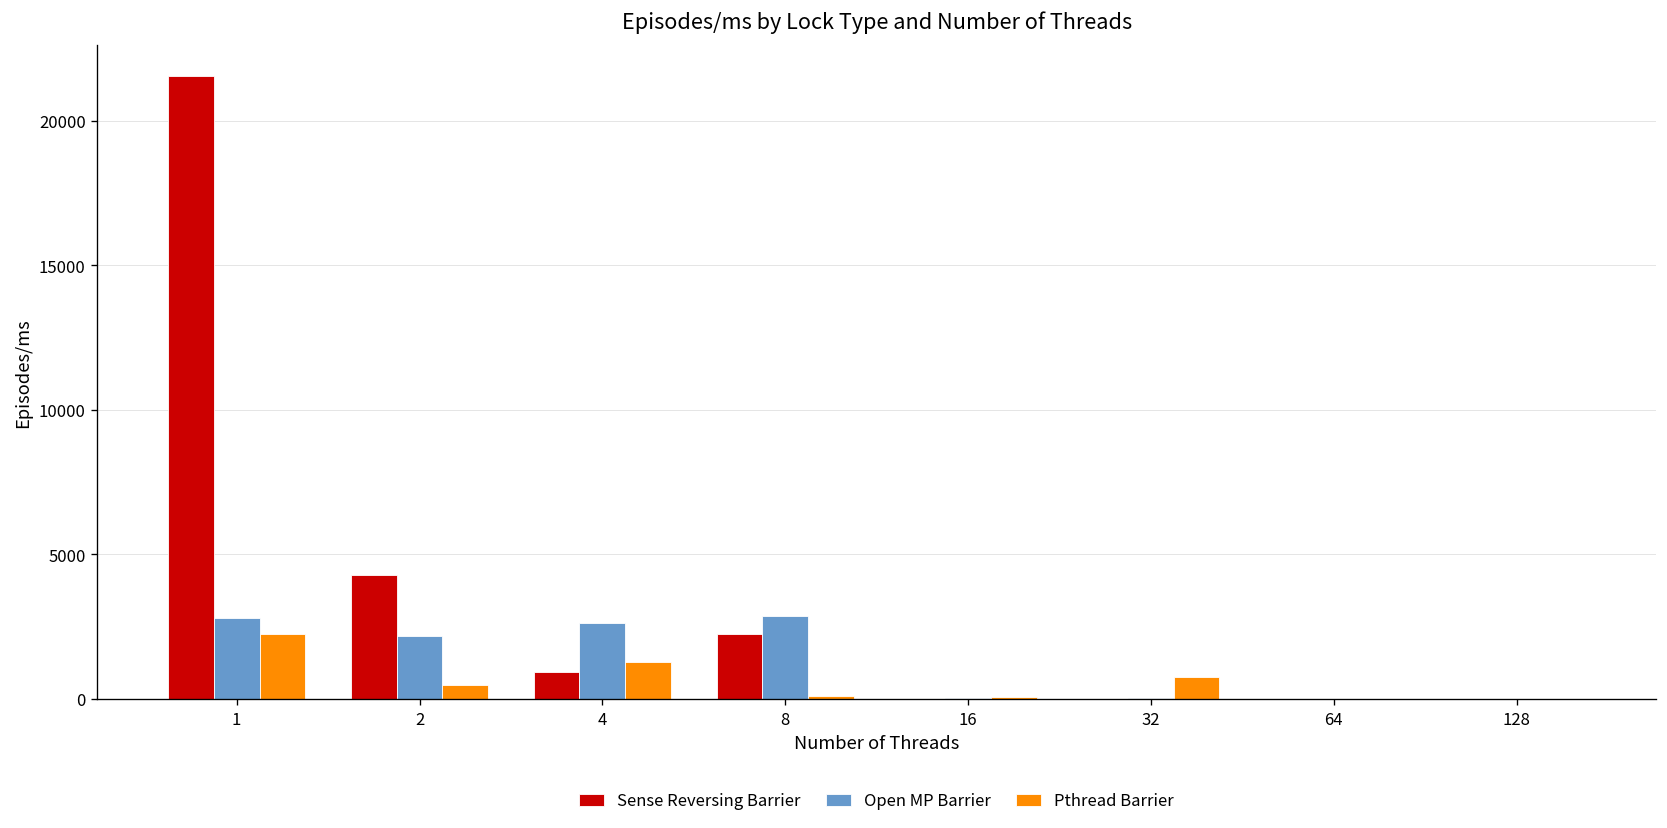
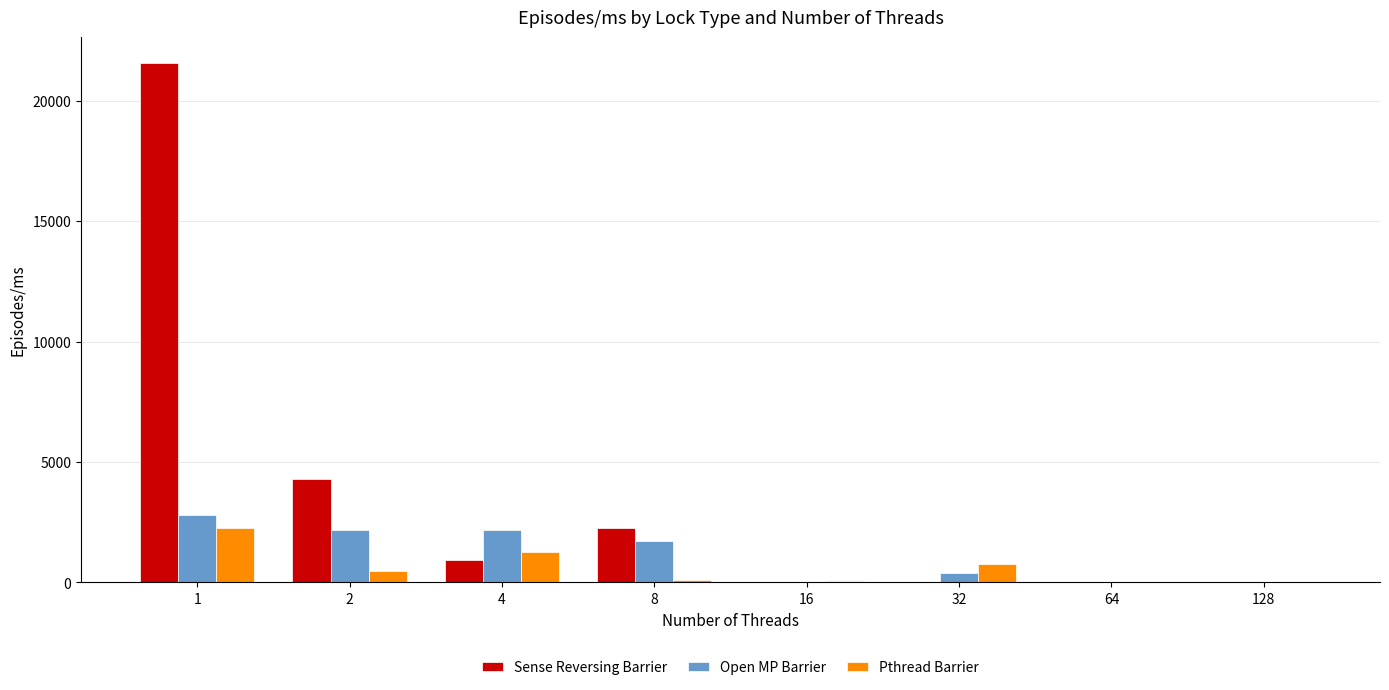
  {
    "Sense Reversing Barrier": {
      "1": 21600,
      "2": 4300,
      "4": 900,
      "8": 2300,
      "16": 0,
      "32": 0,
      "64": 0,
      "128": 0
    },
    "Open MP Barrier": {
      "1": 2800,
      "2": 2200,
-     "4": 2600,
-     "8": 2900,
-     "32": 0
+     "4": 2200,
+     "8": 1700,
+     "32": 400
    },
    "Pthread Barrier": {
      "1": 2200,
      "2": 500,
      "4": 1300,
      "8": 100,
      "32": 800
    }
  }
